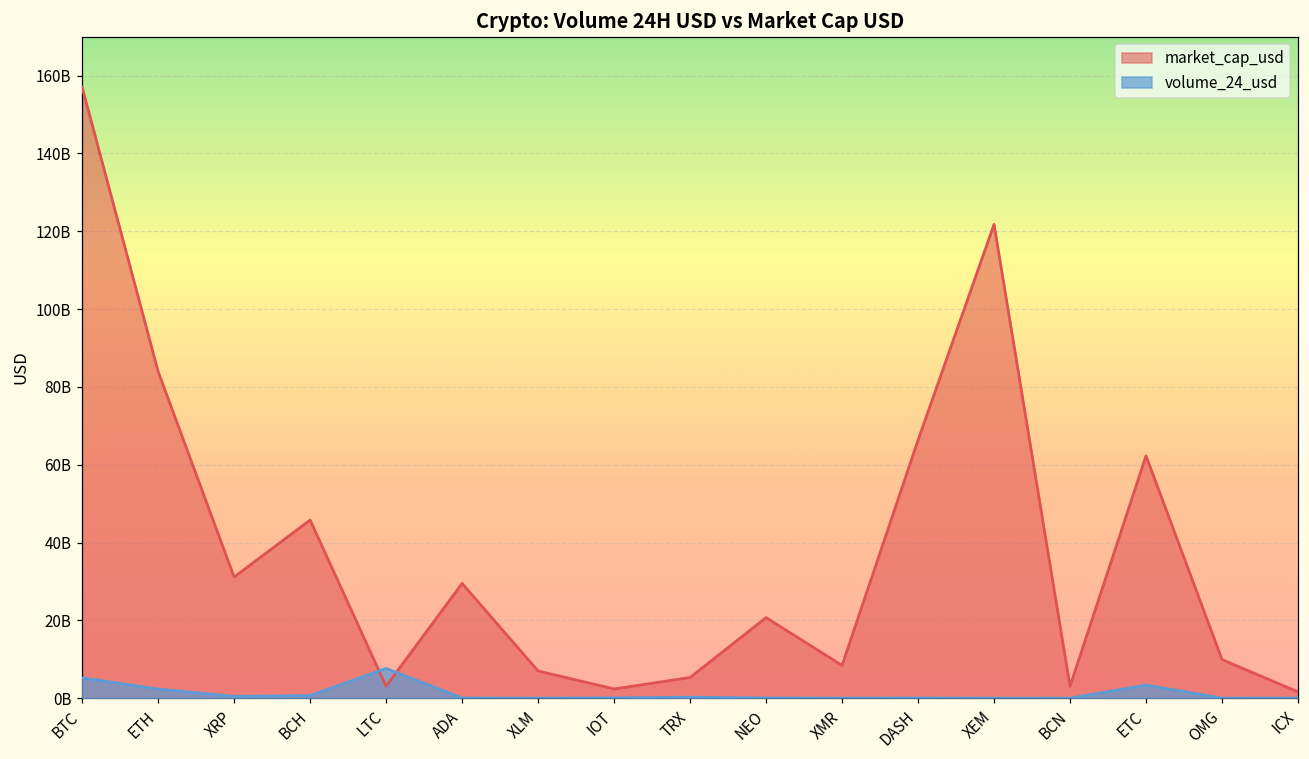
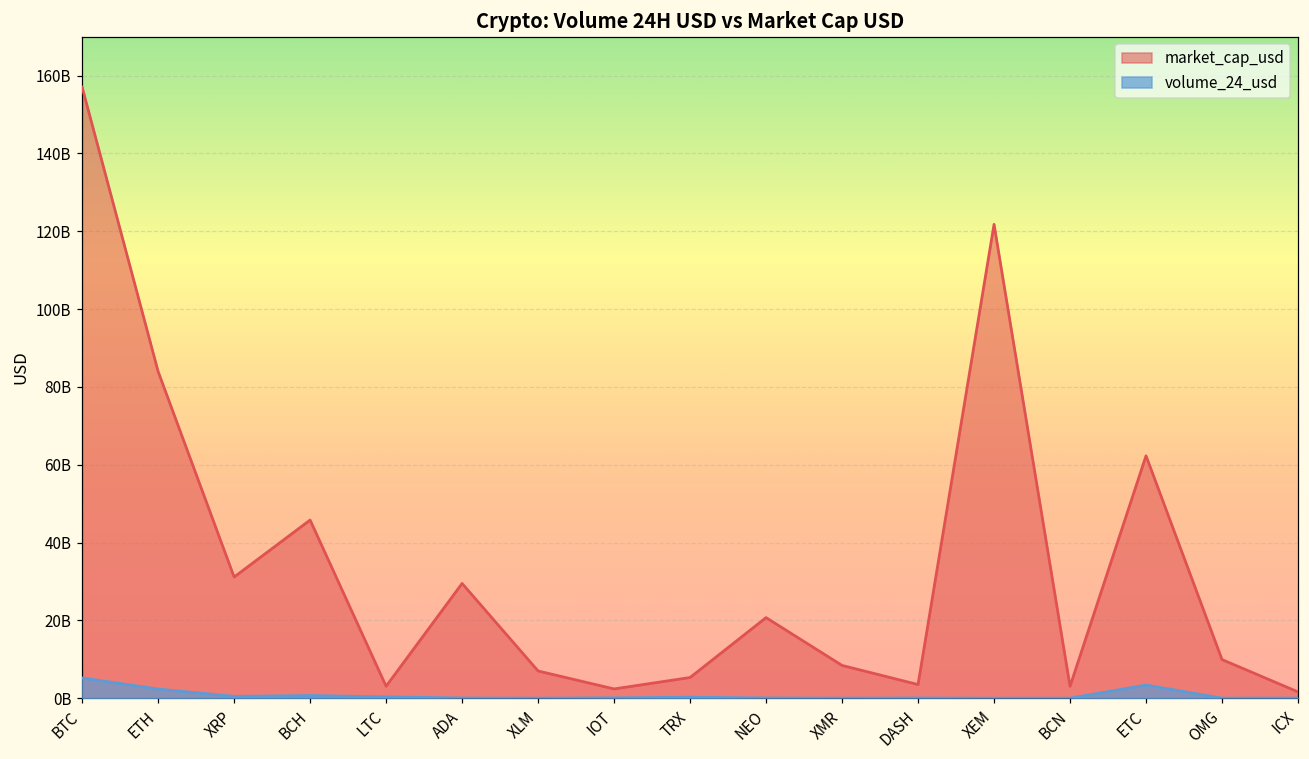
  {
    "market_cap_usd": {
      "BTC": 157000000000,
      "ETH": 84000000000,
      "XRP": 31000000000,
      "BCH": 46000000000,
      "LTC": 3000000000,
      "ADA": 30000000000,
      "XLM": 7000000000,
      "IOT": 2000000000,
      "TRX": 5000000000,
      "NEO": 21000000000,
      "XMR": 8000000000,
-     "DASH": 66000000000,
+     "DASH": 4000000000,
      "XEM": 122000000000,
      "BCN": 3000000000,
      "ETC": 62000000000,
      "OMG": 10000000000,
      "ICX": 2000000000
    },
    "volume_24_usd": {
      "BTC": 5000000000,
      "ETH": 2000000000,
      "XRP": 0,
      "BCH": 1000000000,
-     "LTC": 8000000000,
+     "LTC": 0,
      "ADA": 0,
      "XLM": 0,
      "IOT": 0,
      "TRX": 0,
      "NEO": 0,
      "XMR": 0,
      "DASH": 0,
      "XEM": 0,
      "BCN": 0,
      "ETC": 3000000000,
      "OMG": 0,
      "ICX": 0
    }
  }
